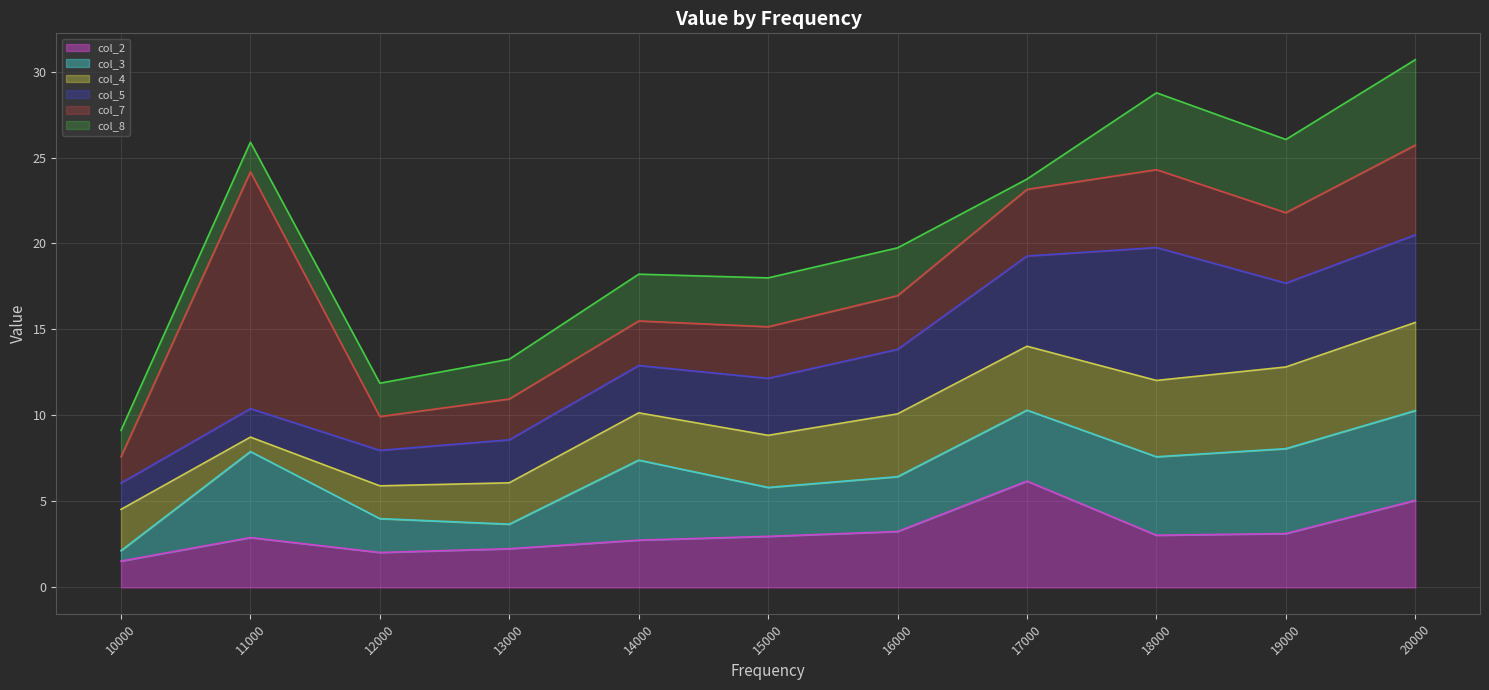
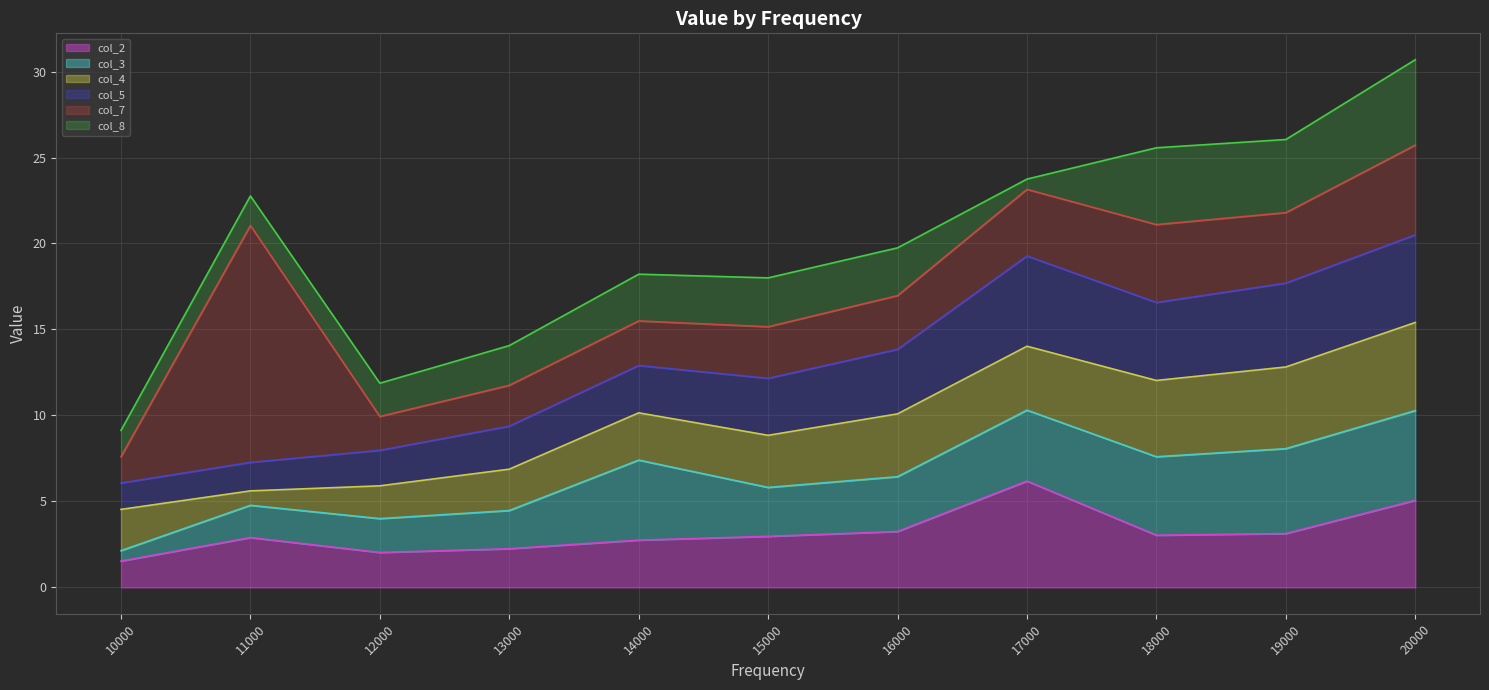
  {
    "col_2": {
      "10000": 1.5,
      "11000": 2.9,
      "12000": 2.0,
      "13000": 2.3,
      "14000": 2.8,
      "15000": 3.0,
      "16000": 3.3,
      "17000": 6.2,
      "18000": 3.0,
      "19000": 3.1,
      "20000": 5.1
    },
    "col_3": {
      "10000": 0.6,
-     "11000": 5.0,
+     "11000": 1.9,
      "12000": 2.0,
-     "13000": 1.4,
+     "13000": 2.2,
      "14000": 4.7,
      "15000": 2.8,
      "16000": 3.2,
      "17000": 4.1,
      "18000": 4.6,
      "19000": 4.9,
      "20000": 5.2
    },
    "col_4": {
      "10000": 2.4,
      "11000": 0.8,
      "12000": 1.9,
      "13000": 2.4,
      "14000": 2.8,
      "15000": 3.0,
      "16000": 3.7,
      "17000": 3.7,
      "18000": 4.4,
      "19000": 4.8,
      "20000": 5.1
    },
    "col_5": {
      "10000": 1.5,
      "11000": 1.7,
      "12000": 2.1,
      "13000": 2.5,
      "14000": 2.8,
      "15000": 3.3,
      "16000": 3.8,
      "17000": 5.2,
-     "18000": 7.7,
+     "18000": 4.5,
      "19000": 4.9,
      "20000": 5.1
    },
    "col_7": {
      "10000": 1.5,
      "11000": 13.8,
      "12000": 2.0,
      "13000": 2.4,
      "14000": 2.6,
      "15000": 3.0,
      "16000": 3.1,
      "17000": 3.9,
      "18000": 4.5,
      "19000": 4.1,
      "20000": 5.2
    },
    "col_8": {
      "10000": 1.5,
      "11000": 1.7,
      "12000": 1.9,
      "13000": 2.3,
      "14000": 2.7,
      "15000": 2.8,
      "16000": 2.8,
      "17000": 0.6,
      "18000": 4.5,
      "19000": 4.3,
      "20000": 5.0
    }
  }
